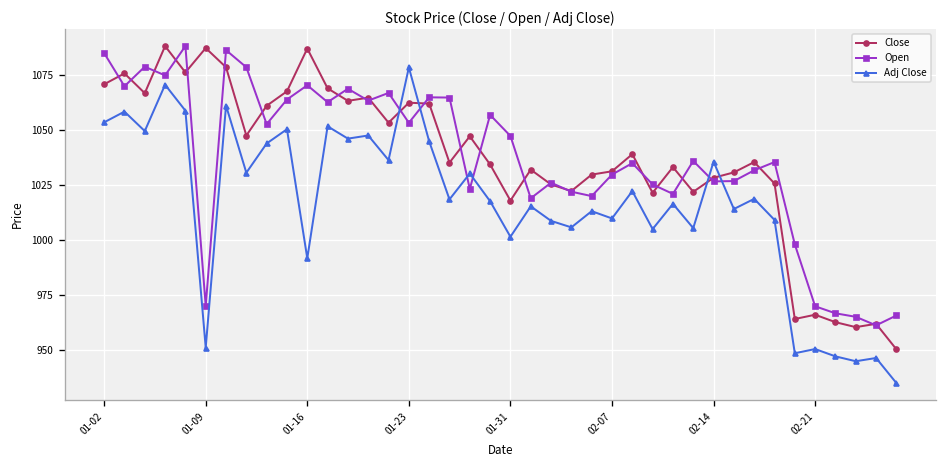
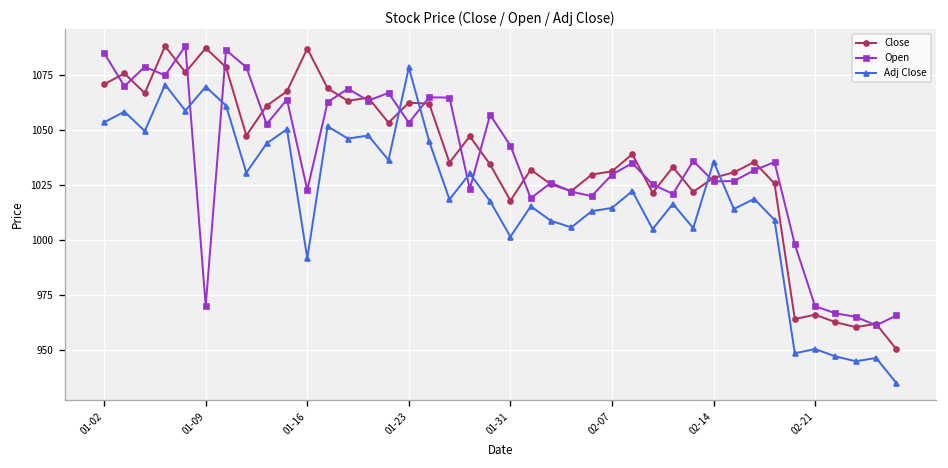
  {
    "Close": {
      "01-02": 1071,
      "01-09": 1087,
      "01-16": 1087,
      "01-23": 1063,
      "01-31": 1018,
      "02-07": 1031,
      "02-14": 1028,
      "02-21": 966
    },
    "Open": {
      "01-02": 1085,
      "01-09": 970,
-     "01-16": 1071,
+     "01-16": 1023,
      "01-23": 1053,
-     "01-31": 1047,
+     "01-31": 1043,
      "02-07": 1030,
      "02-14": 1027,
      "02-21": 970
    },
    "Adj Close": {
      "01-02": 1054,
-     "01-09": 951,
+     "01-09": 1070,
      "01-16": 992,
      "01-23": 1079,
      "01-31": 1001,
-     "02-07": 1010,
+     "02-07": 1015,
      "02-14": 1036,
      "02-21": 950
    }
  }
